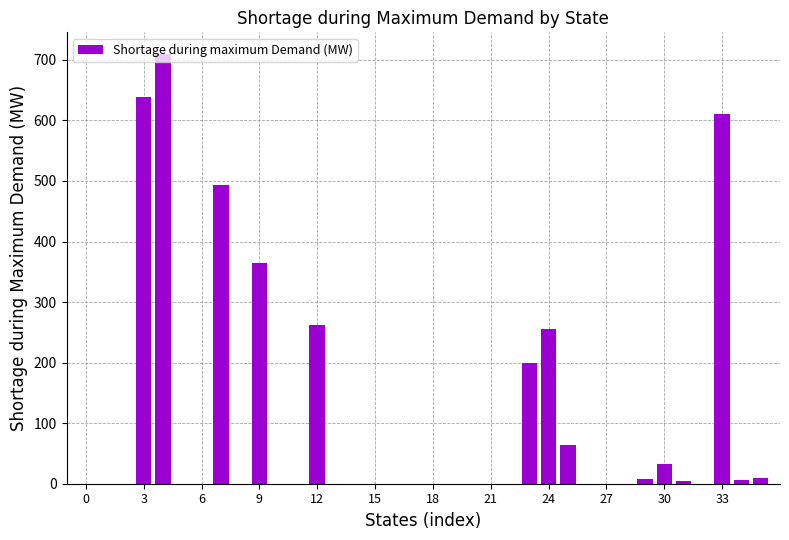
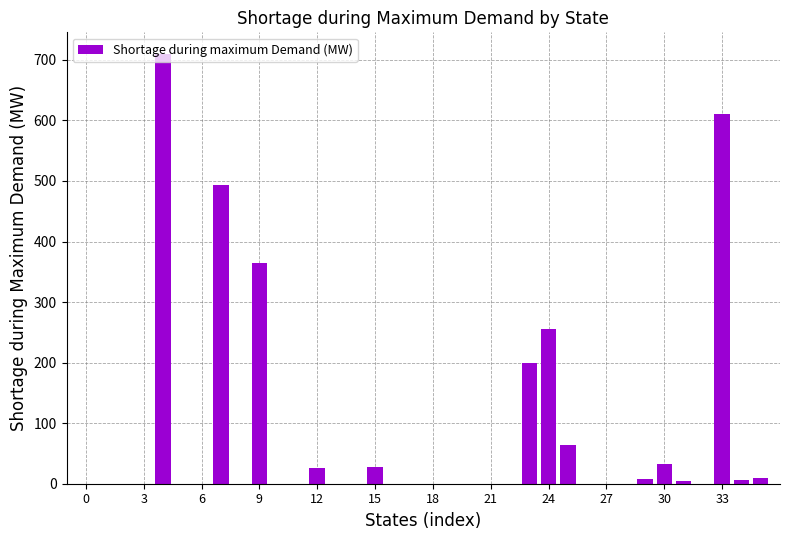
  {
    "0": 0,
-   "3": 640,
+   "3": 0,
    "6": 0,
    "9": 360,
-   "12": 260,
-   "15": 0,
+   "12": 30,
+   "15": 30,
    "18": 0,
    "21": 0,
    "24": 260,
    "27": 0,
    "30": 30,
    "33": 610
  }
